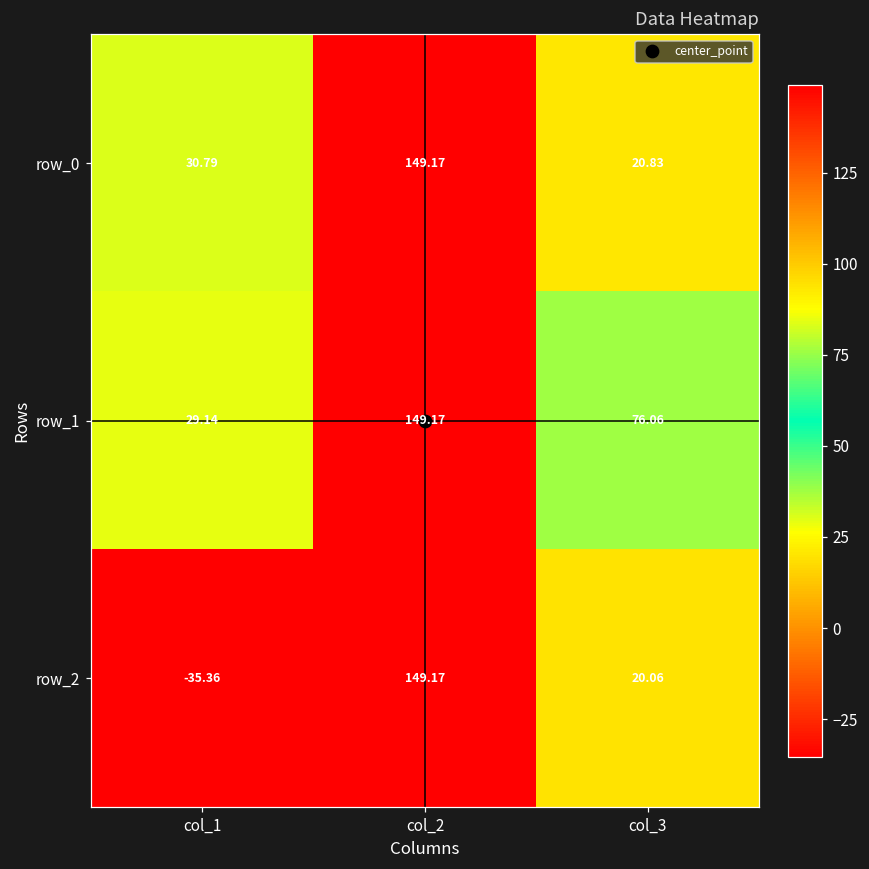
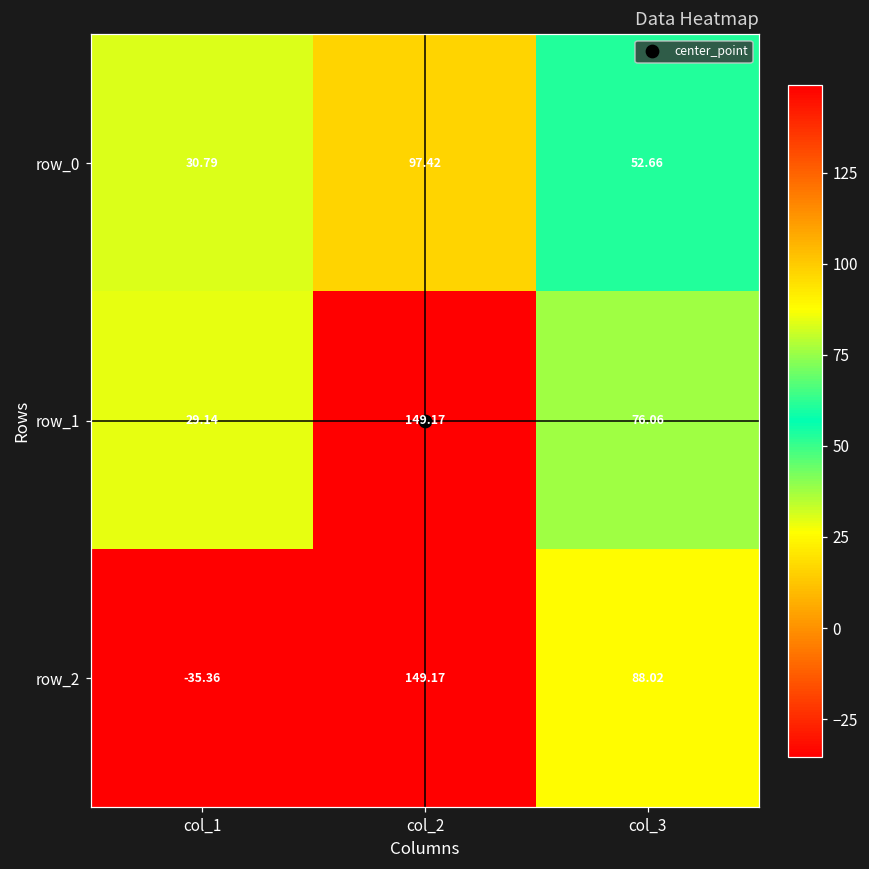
  {
    "row_0": {
      "col_1": 30.79,
-     "col_2": 149.17,
-     "col_3": 20.83
+     "col_2": 97.42,
+     "col_3": 52.66
    },
    "row_1": {
      "col_1": 29.14,
      "col_3": 76.06
    },
    "row_2": {
      "col_1": -35.36,
      "col_2": 149.17,
-     "col_3": 20.06
+     "col_3": 88.02
    }
  }
